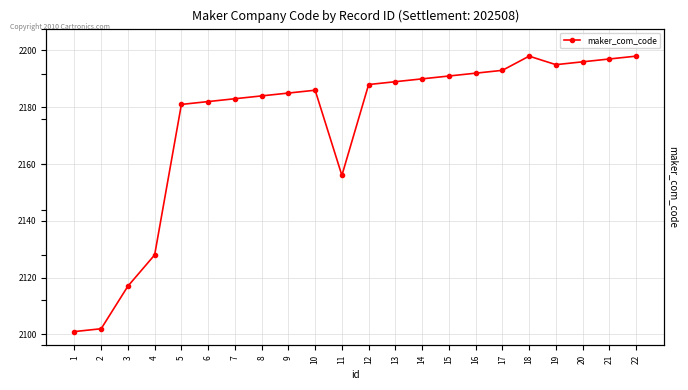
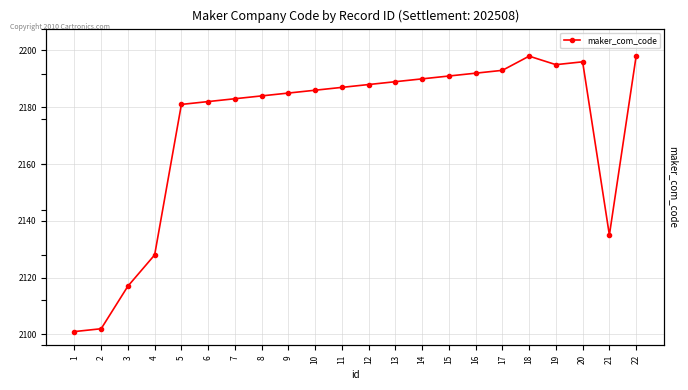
  {
    "1": 2101,
    "2": 2102,
    "3": 2117,
    "4": 2128,
    "5": 2181,
    "6": 2182,
    "7": 2183,
    "8": 2184,
    "9": 2185,
    "10": 2186,
-   "11": 2156,
+   "11": 2187,
    "12": 2188,
    "13": 2189,
    "14": 2190,
    "15": 2191,
    "16": 2192,
    "17": 2193,
    "18": 2198,
    "19": 2195,
    "20": 2196,
-   "21": 2197,
+   "21": 2135,
    "22": 2198
  }
